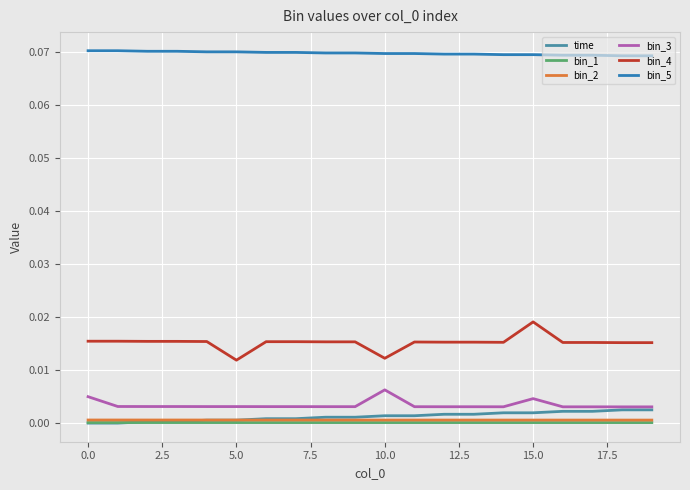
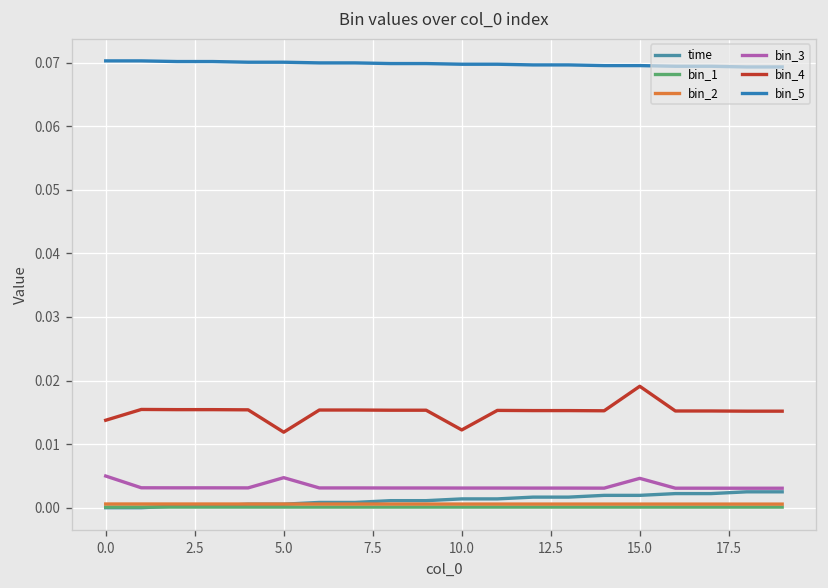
  {
    "bin_1": {
      "10.0": 0.000
    },
    "bin_2": {
      "0.0": 0.001,
      "10.0": 0.001
    },
    "bin_3": {
      "0.0": 0.005,
-     "5.0": 0.003,
-     "10.0": 0.006,
+     "5.0": 0.005,
+     "10.0": 0.003,
      "15.0": 0.005
    },
    "bin_4": {
-     "0.0": 0.015,
+     "0.0": 0.014,
      "5.0": 0.012,
      "10.0": 0.012,
      "15.0": 0.019
    }
  }
